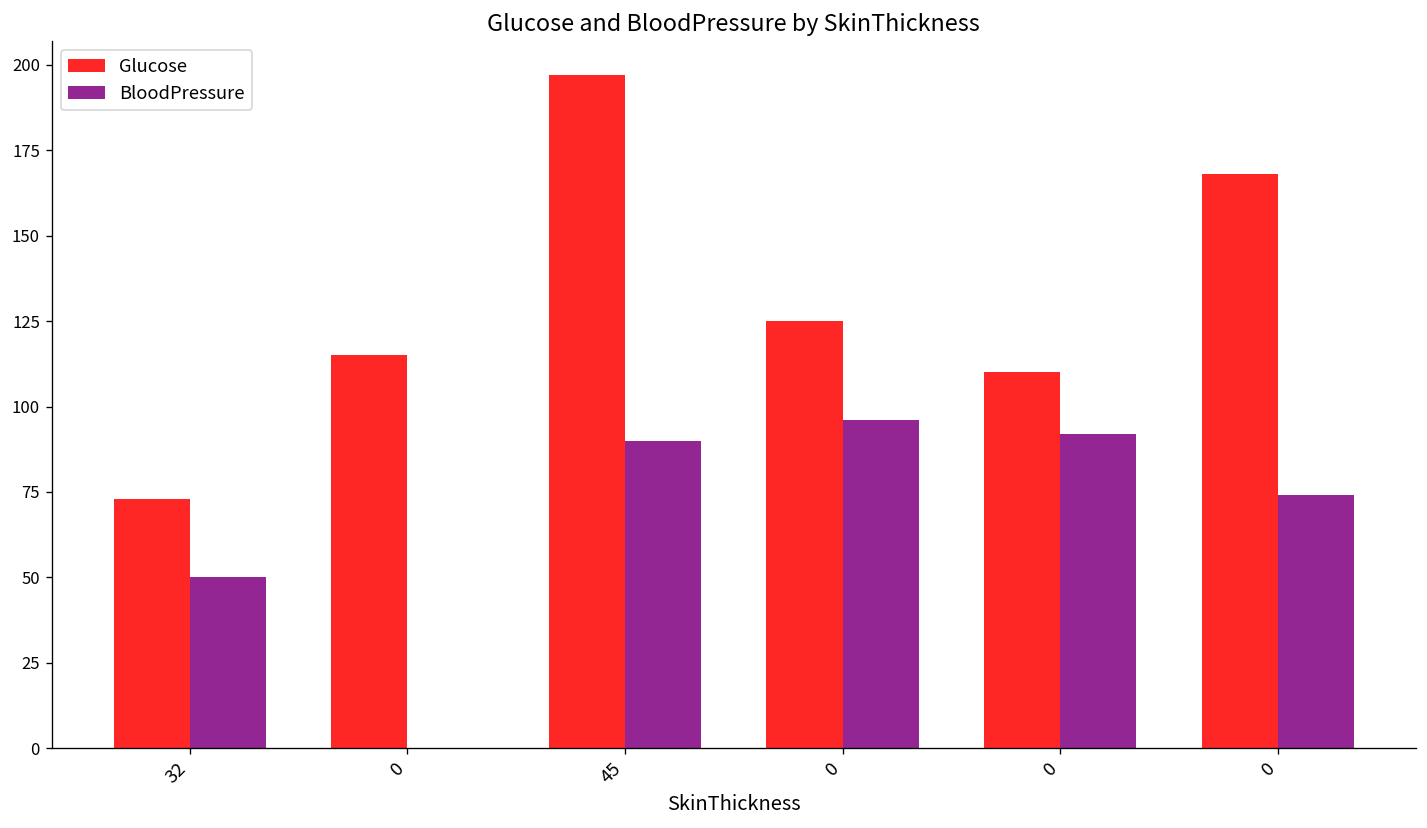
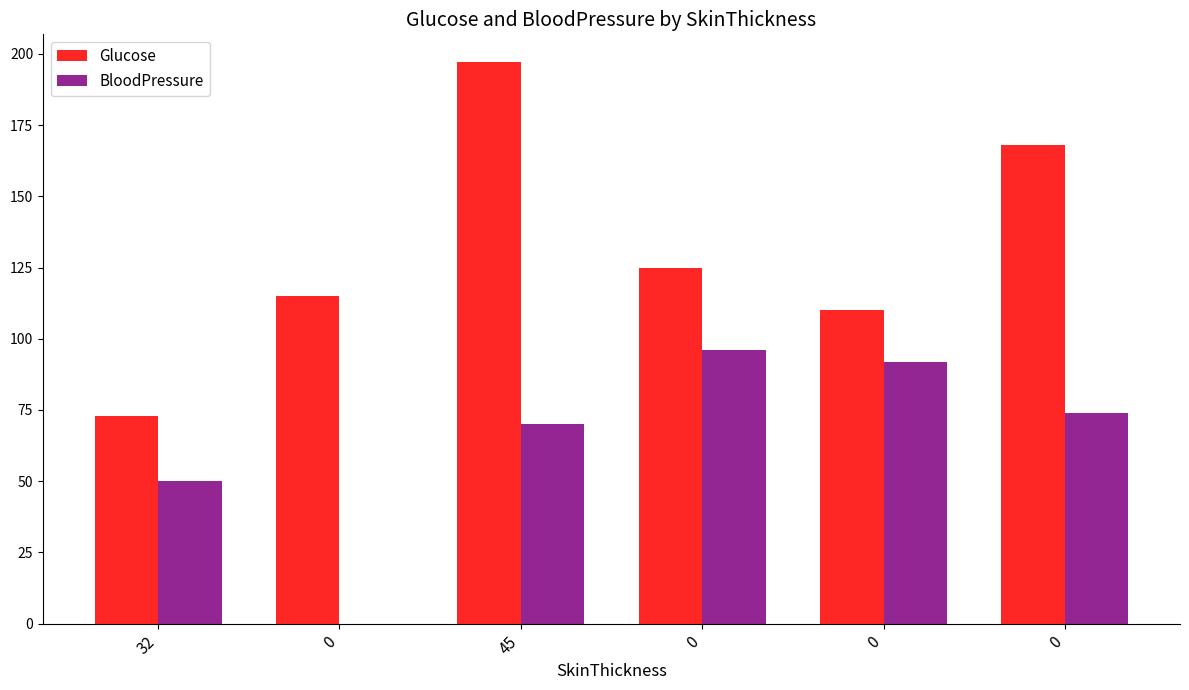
  {
    "Glucose": {
      "32": 73,
      "45": 197
    },
    "BloodPressure": {
      "32": 50,
-     "45": 90
+     "45": 70
    }
  }
